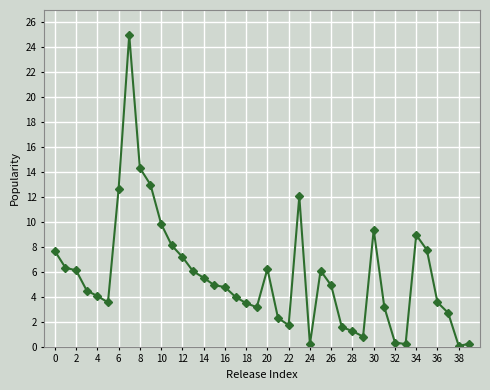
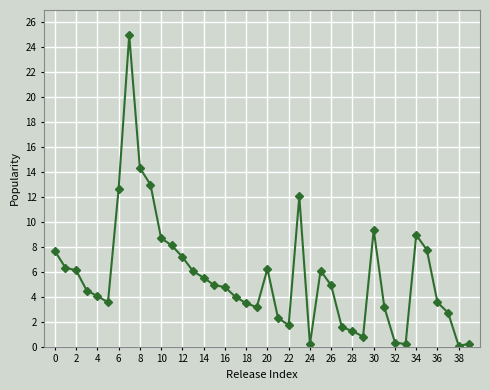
  {
    "0": 7.7,
    "2": 6.1,
    "4": 4.1,
    "6": 12.6,
    "8": 14.3,
-   "10": 9.8,
+   "10": 8.7,
    "12": 7.2,
    "14": 5.5,
    "16": 4.8,
    "18": 3.5,
    "20": 6.2,
    "22": 1.7,
    "24": 0.2,
    "26": 4.9,
    "28": 1.3,
    "30": 9.4,
    "32": 0.3,
    "34": 8.9,
    "36": 3.6,
    "38": 0.1
  }
